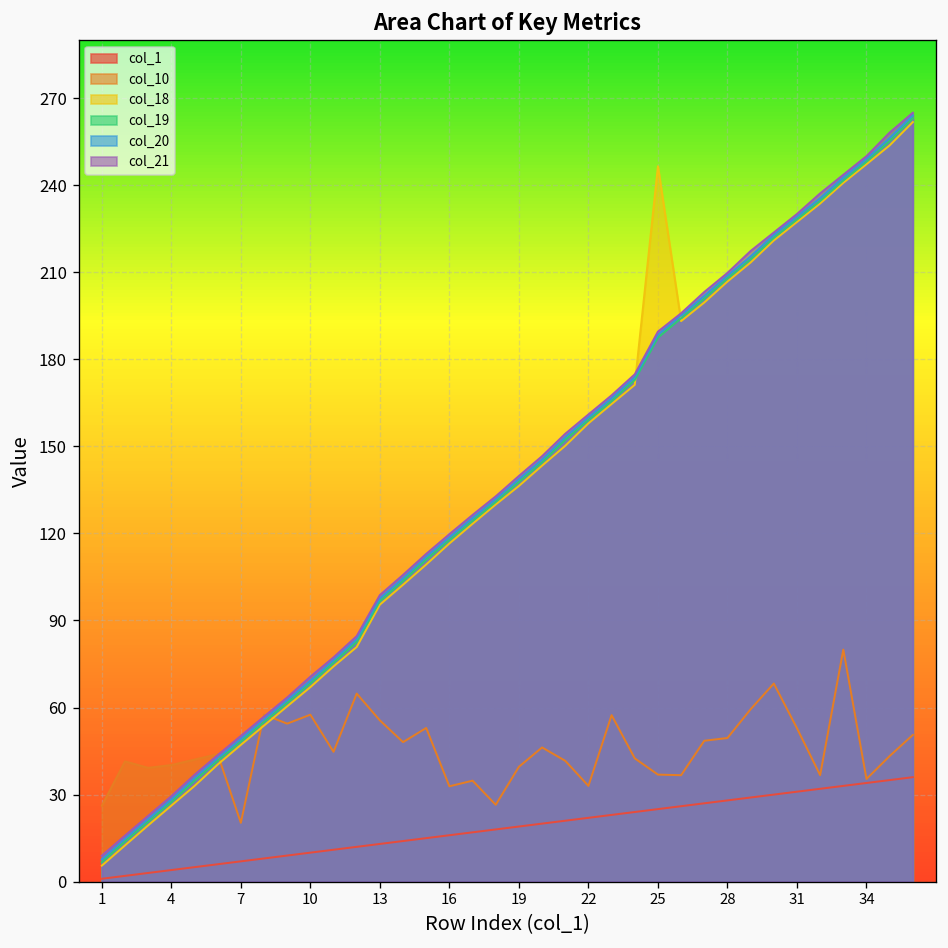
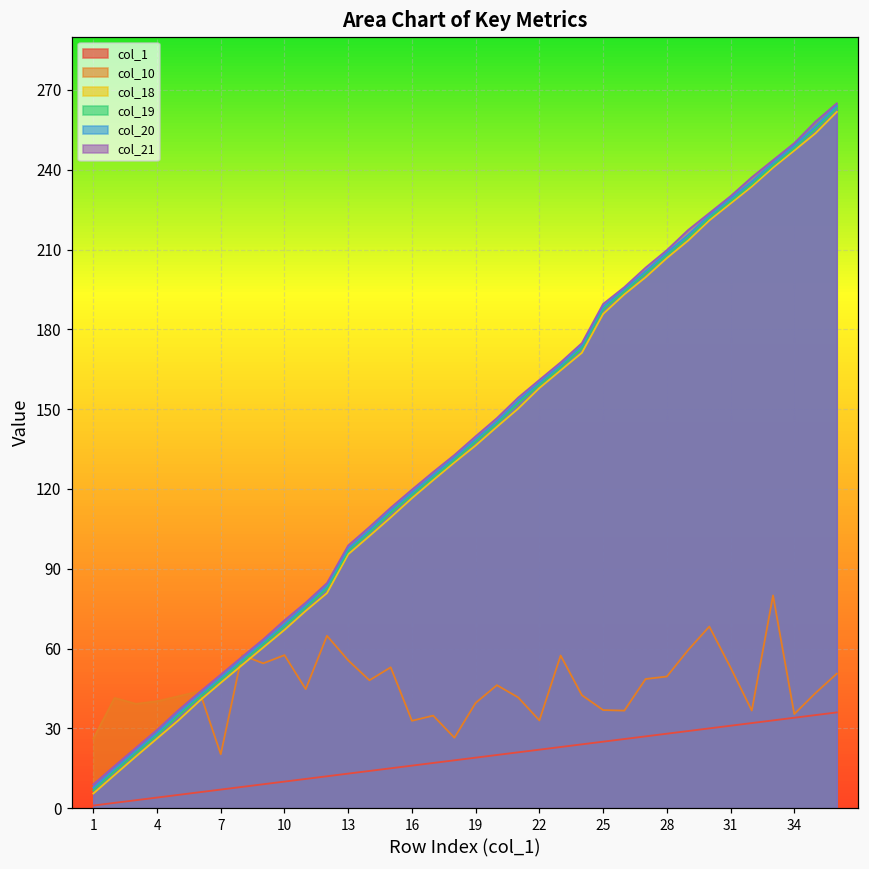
  {
    "col_18": {
      "1": 6,
      "4": 26,
      "7": 47,
      "10": 67,
      "13": 95,
      "16": 117,
      "19": 136,
      "22": 158,
-     "25": 246
+     "25": 186
    },
    "col_21": {
      "1": 9,
      "4": 29,
      "10": 71,
      "13": 99,
      "19": 140
    }
  }
